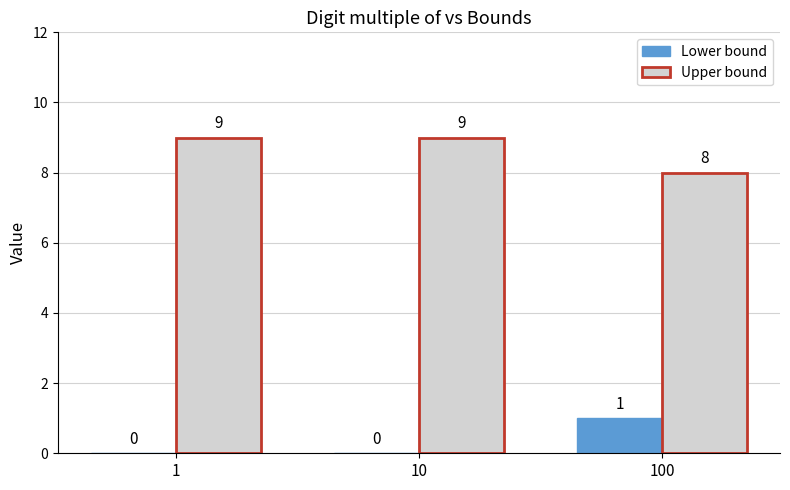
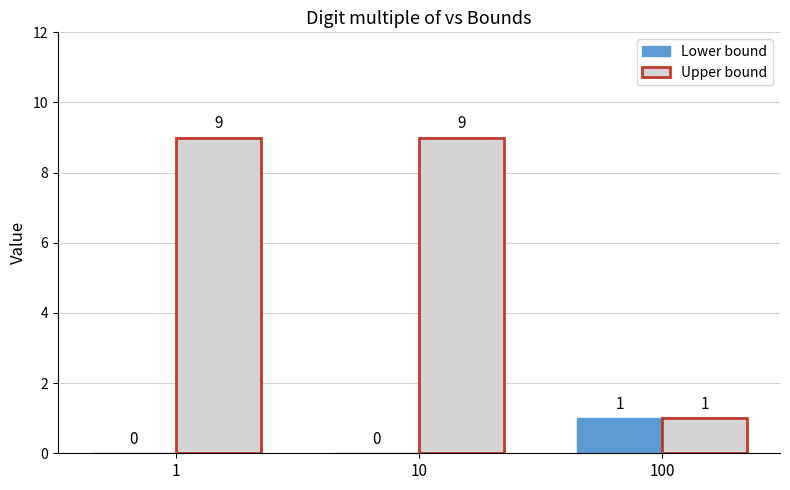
  {
    "Lower bound": {
      "1": 0,
      "10": 0,
      "100": 1
    },
    "Upper bound": {
      "1": 9,
      "10": 9,
-     "100": 8
+     "100": 1
    }
  }
